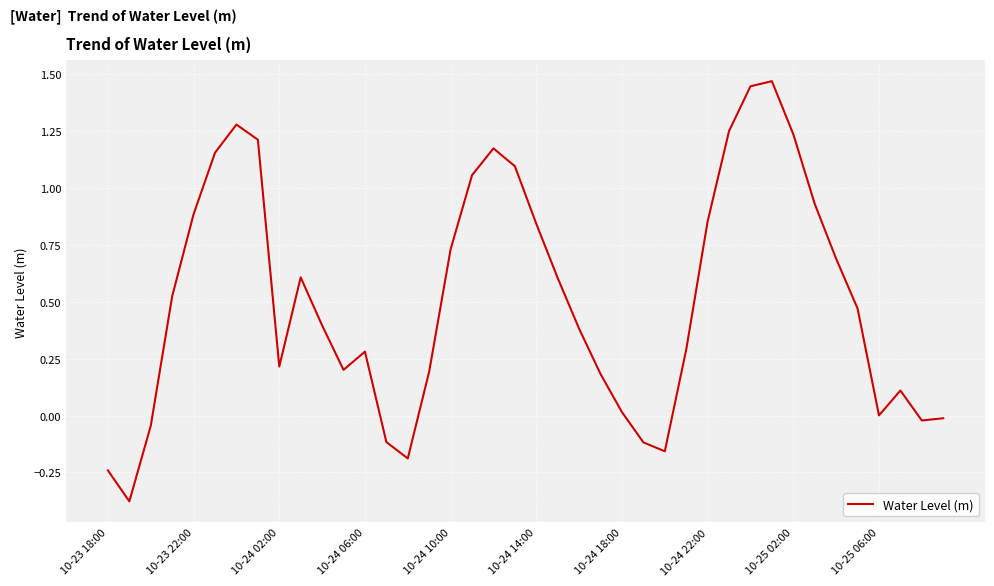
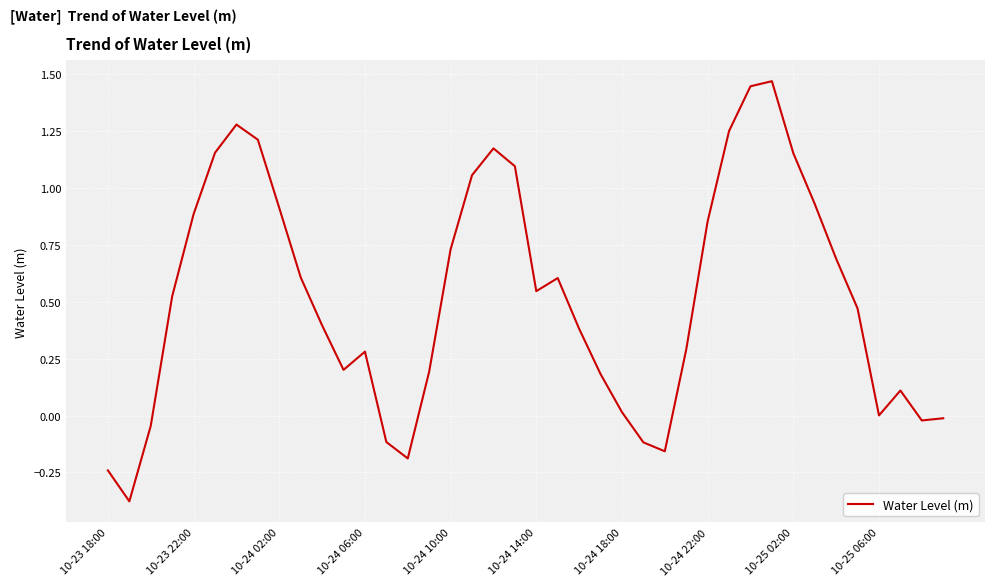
  {
    "10-23 18:00": -0.24,
    "10-23 22:00": 0.88,
-   "10-24 02:00": 0.22,
+   "10-24 02:00": 0.91,
    "10-24 06:00": 0.28,
    "10-24 10:00": 0.73,
-   "10-24 14:00": 0.84,
+   "10-24 14:00": 0.55,
    "10-24 18:00": 0.01,
    "10-24 22:00": 0.85,
-   "10-25 02:00": 1.24,
+   "10-25 02:00": 1.15,
    "10-25 06:00": 0.00
  }
